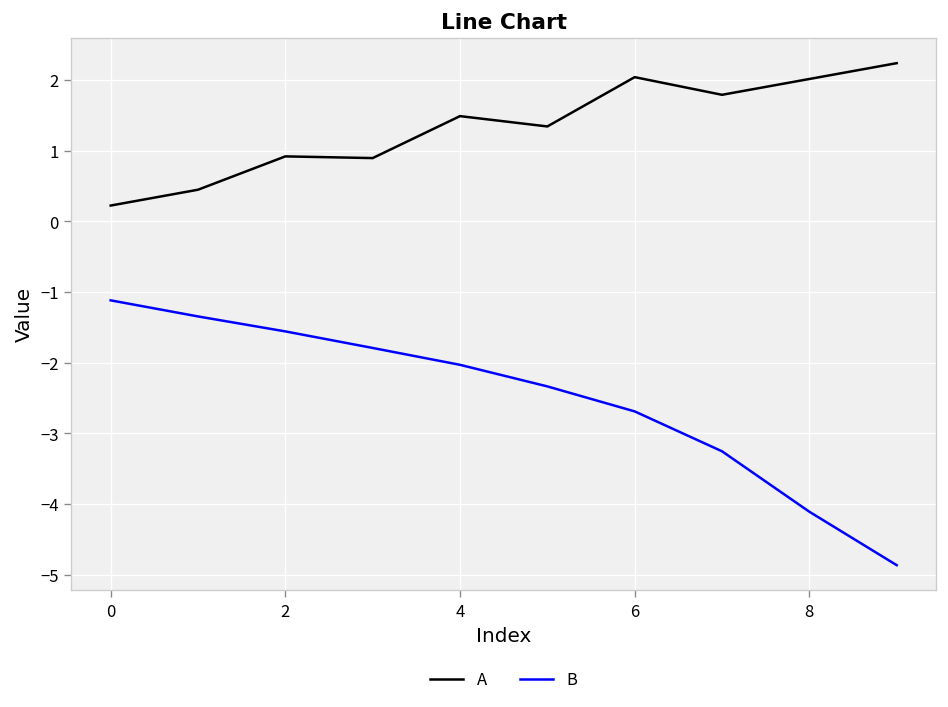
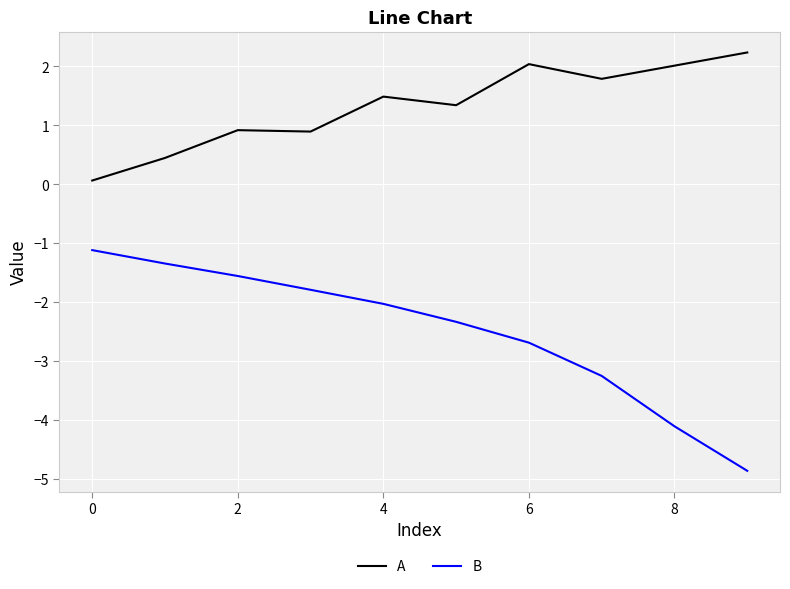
  {
    "A": {
-     "0": 0.2,
+     "0": 0.1,
      "2": 0.9,
      "4": 1.5,
      "6": 2.0,
      "8": 2.0
    },
    "B": {
      "0": -1.1,
      "2": -1.6,
      "4": -2.0,
      "6": -2.7,
      "8": -4.1
    }
  }
